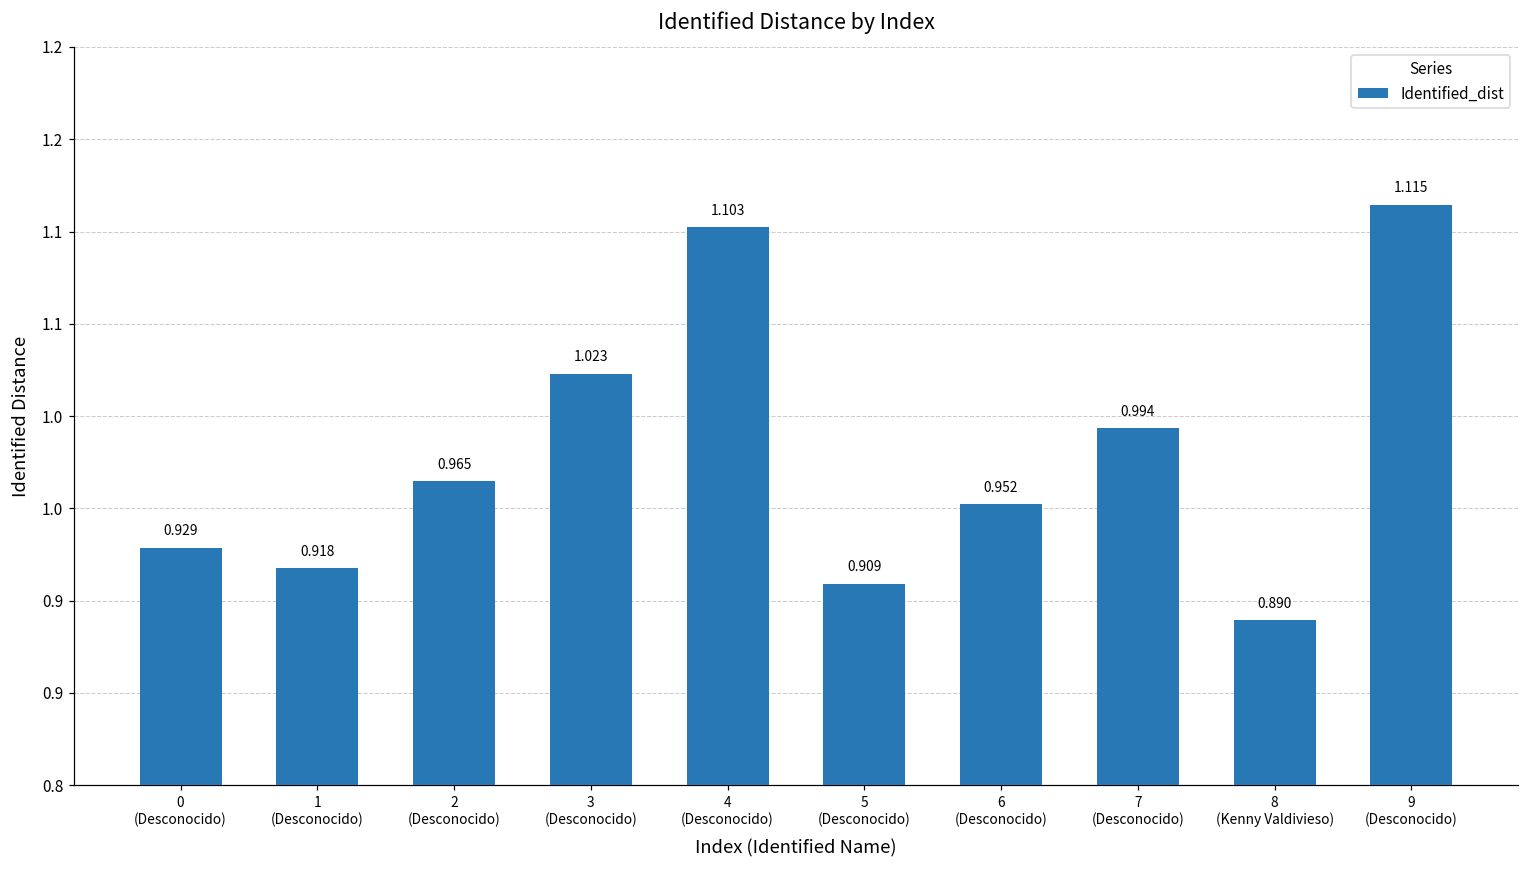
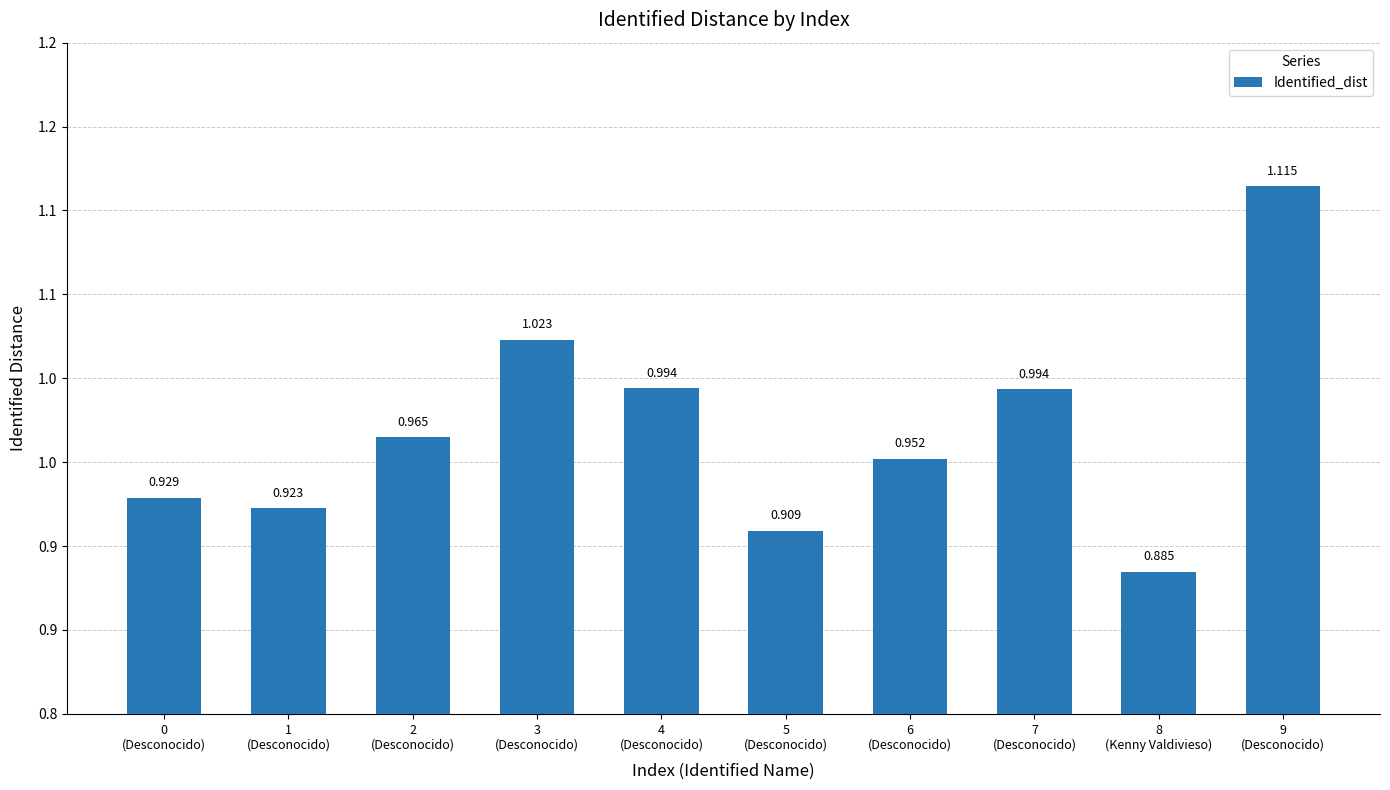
  {
    "0 (Desconocido)": 0.929,
-   "1 (Desconocido)": 0.918,
+   "1 (Desconocido)": 0.923,
    "2 (Desconocido)": 0.965,
    "3 (Desconocido)": 1.023,
-   "4 (Desconocido)": 1.103,
+   "4 (Desconocido)": 0.994,
    "5 (Desconocido)": 0.909,
    "6 (Desconocido)": 0.952,
    "7 (Desconocido)": 0.994,
-   "8 (Kenny Valdivieso)": 0.890,
+   "8 (Kenny Valdivieso)": 0.885,
    "9 (Desconocido)": 1.115
  }
